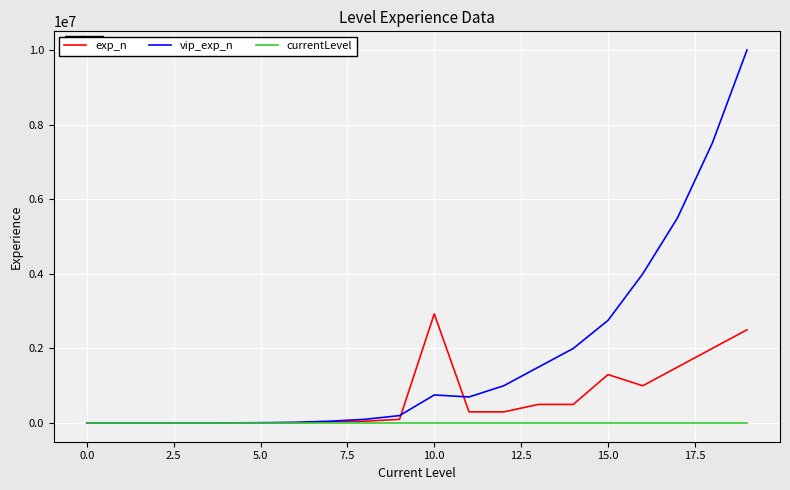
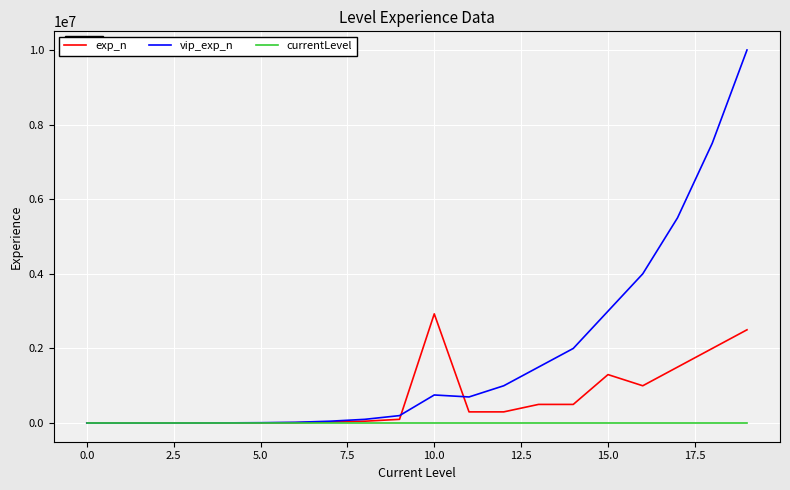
  {
    "exp_n": {
      "10.0": 2900000,
      "15.0": 1300000
    },
    "vip_exp_n": {
      "10.0": 800000,
-     "15.0": 2800000
+     "15.0": 3000000
    },
    "currentLevel": {
      "10.0": 0,
      "15.0": 0
    }
  }
